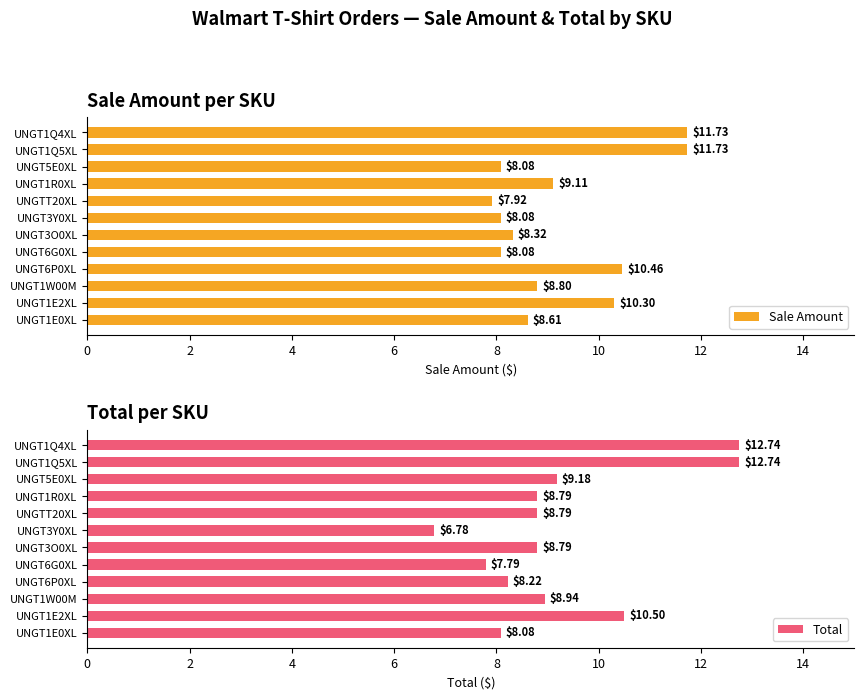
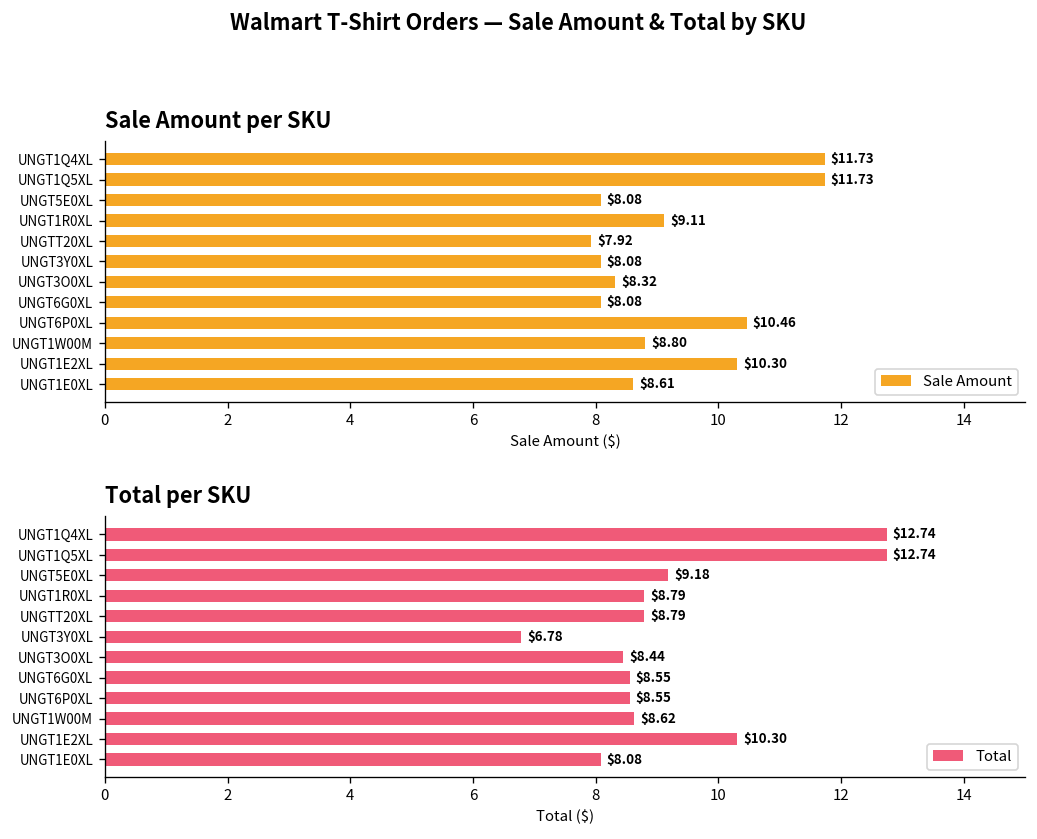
  {
    "Sale Amount per SKU": {
      "UNGT1Q4XL": "$11.73",
      "UNGT1Q5XL": "$11.73",
      "UNGT5E0XL": "$8.08",
      "UNGT1R0XL": "$9.11",
      "UNGTT20XL": "$7.92",
      "UNGT3Y0XL": "$8.08",
      "UNGT3O0XL": "$8.32",
      "UNGT6G0XL": "$8.08",
      "UNGT6P0XL": "$10.46",
      "UNGT1W00M": "$8.80",
      "UNGT1E2XL": "$10.30",
      "UNGT1E0XL": "$8.61"
    },
    "Total per SKU": {
      "UNGT1Q4XL": "$12.74",
      "UNGT1Q5XL": "$12.74",
      "UNGT5E0XL": "$9.18",
      "UNGT1R0XL": "$8.79",
      "UNGTT20XL": "$8.79",
      "UNGT3Y0XL": "$6.78",
-     "UNGT3O0XL": "$8.79",
-     "UNGT6G0XL": "$7.79",
-     "UNGT6P0XL": "$8.22",
-     "UNGT1W00M": "$8.94",
-     "UNGT1E2XL": "$10.50",
+     "UNGT3O0XL": "$8.44",
+     "UNGT6G0XL": "$8.55",
+     "UNGT6P0XL": "$8.55",
+     "UNGT1W00M": "$8.62",
+     "UNGT1E2XL": "$10.30",
      "UNGT1E0XL": "$8.08"
    }
  }
